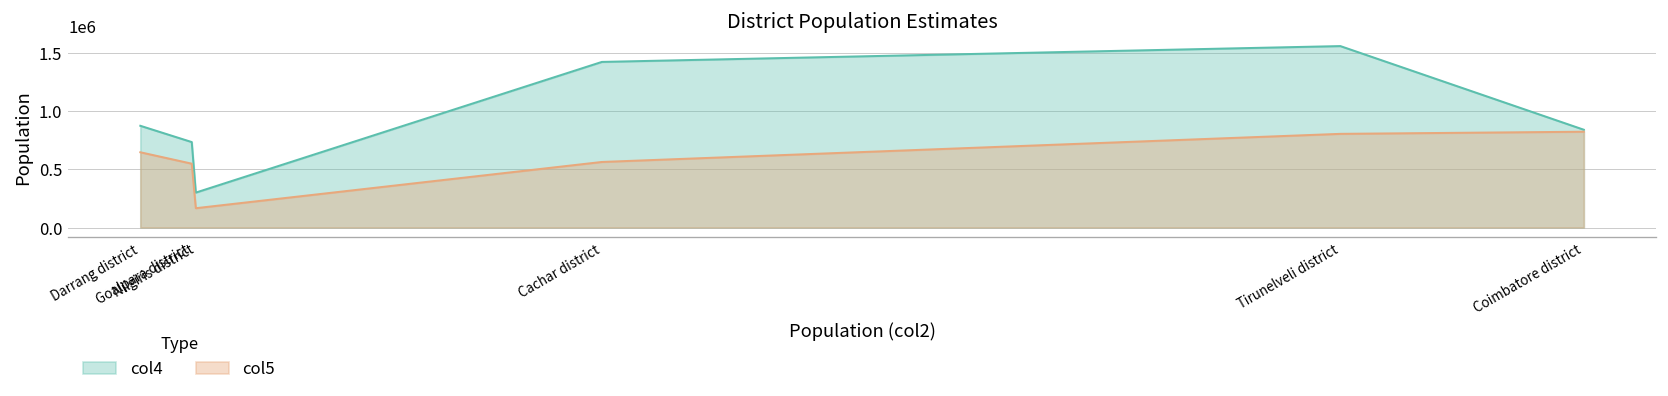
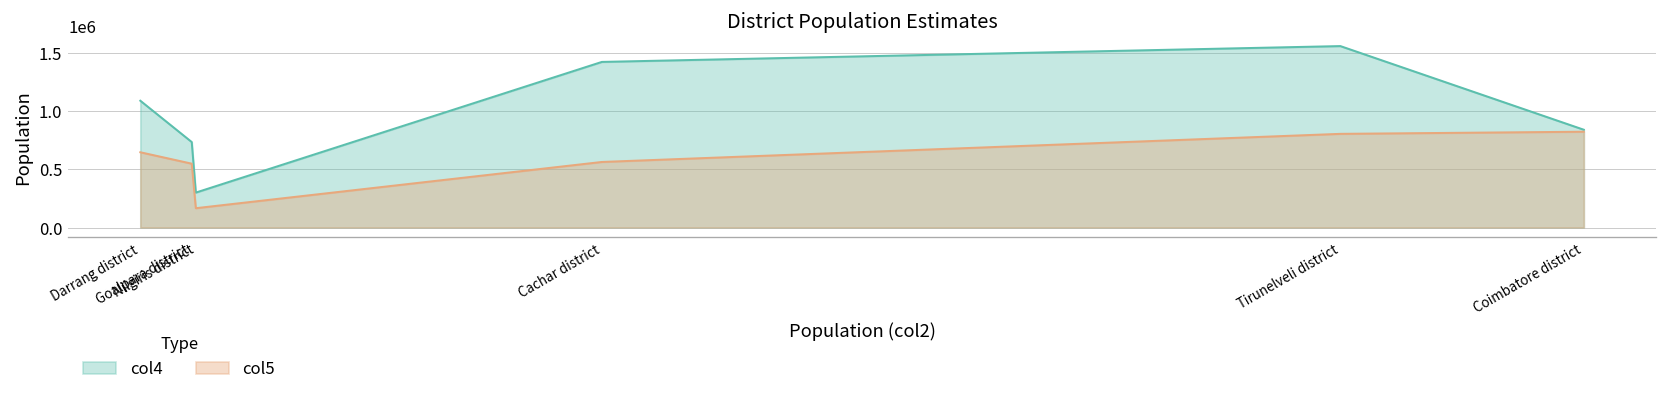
  {
    "col4": {
-     "Darrang district": 900000,
+     "Darrang district": 1100000,
      "Goalpara district": 700000,
      "Nilgiris district": 300000,
      "Cachar district": 1400000,
      "Tirunelveli district": 1600000
    },
    "col5": {
      "Darrang district": 600000,
      "Goalpara district": 500000,
      "Nilgiris district": 200000,
      "Cachar district": 600000,
      "Tirunelveli district": 800000
    }
  }
